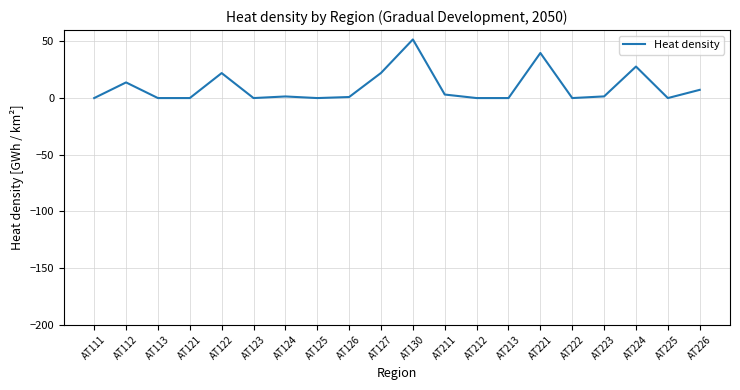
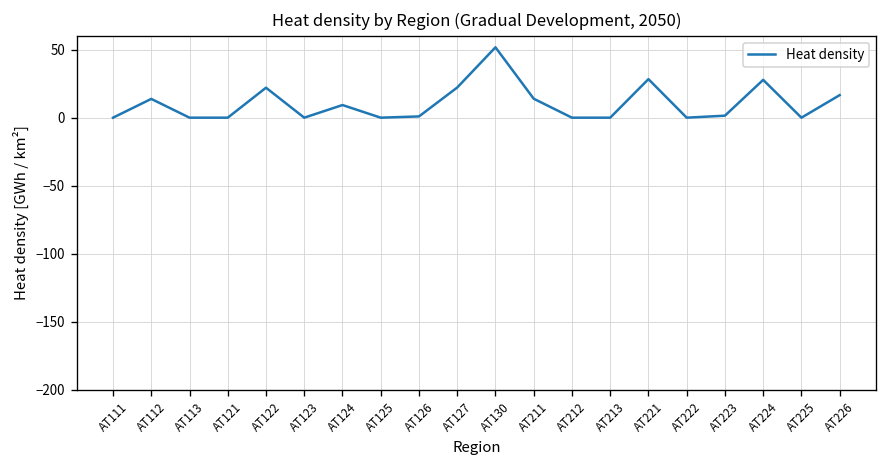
  {
    "AT111": 0,
    "AT112": 14,
    "AT113": 0,
    "AT121": 0,
    "AT122": 22,
    "AT123": 0,
-   "AT124": 1,
+   "AT124": 9,
    "AT125": 0,
    "AT126": 1,
    "AT127": 22,
    "AT130": 52,
-   "AT211": 3,
+   "AT211": 14,
    "AT212": 0,
    "AT213": 0,
-   "AT221": 40,
+   "AT221": 28,
    "AT222": 0,
    "AT223": 1,
    "AT224": 28,
    "AT225": 0,
-   "AT226": 7
+   "AT226": 17
  }
